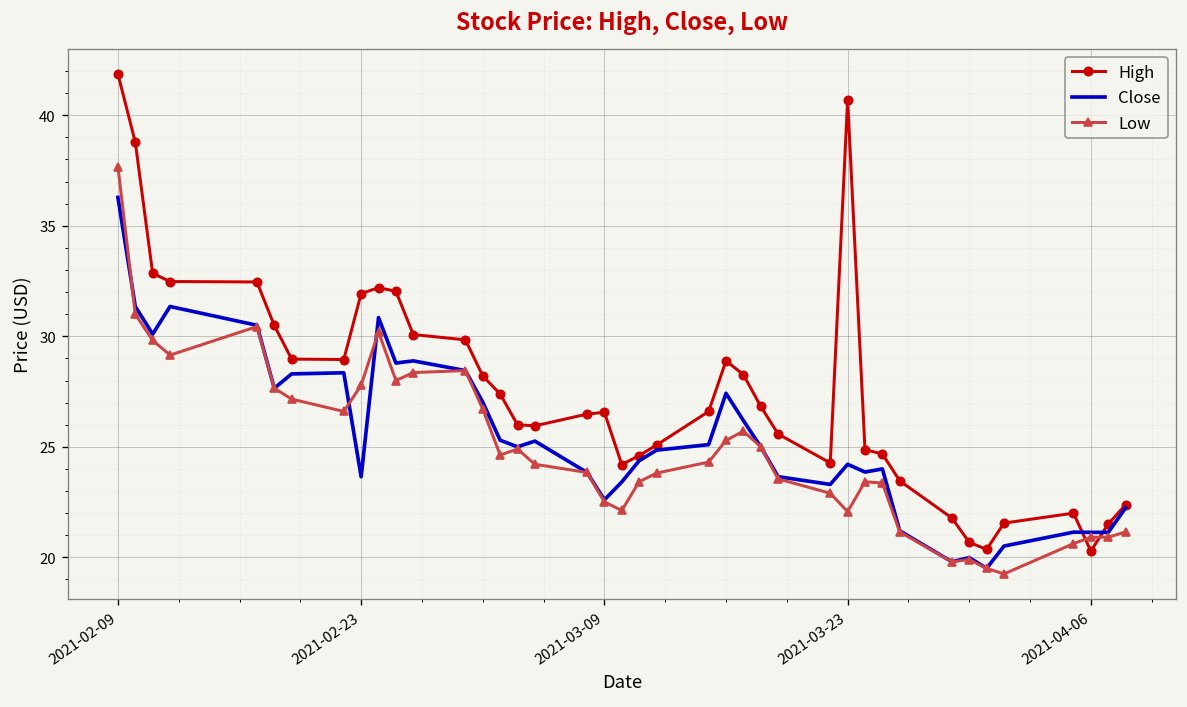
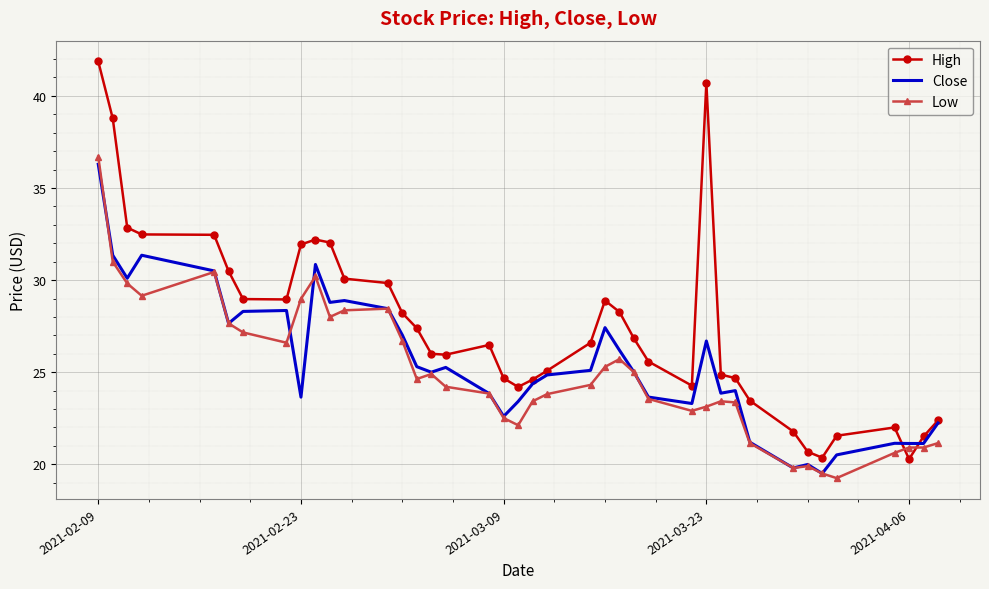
  {
    "High": {
      "2021-02-09": 41.9,
      "2021-02-23": 31.9,
-     "2021-03-09": 26.6,
+     "2021-03-09": 24.7,
      "2021-03-23": 40.7,
      "2021-04-06": 20.3
    },
    "Close": {
      "2021-02-09": 36.3,
      "2021-02-23": 23.6,
-     "2021-03-23": 24.2,
+     "2021-03-23": 26.7,
      "2021-04-06": 21.1
    },
    "Low": {
-     "2021-02-09": 37.7,
-     "2021-02-23": 27.8,
-     "2021-03-23": 22.1,
+     "2021-02-09": 36.7,
+     "2021-02-23": 29.0,
+     "2021-03-23": 23.1,
      "2021-04-06": 20.9
    }
  }
